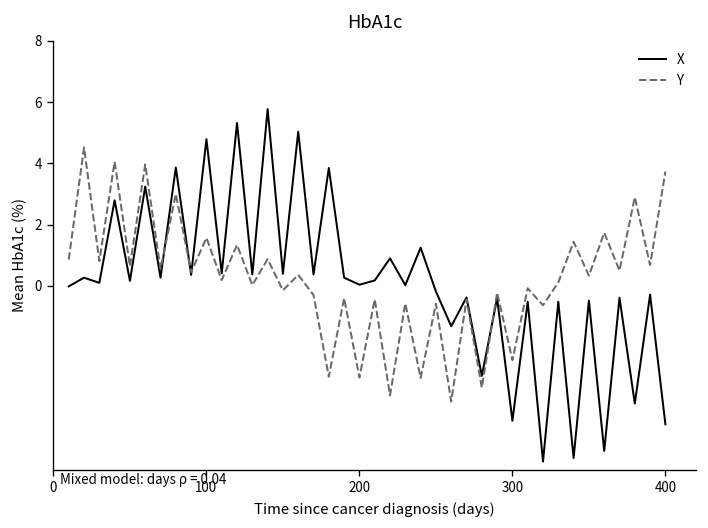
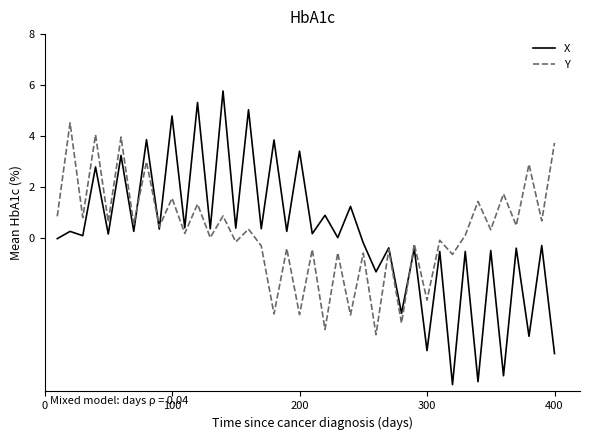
  {
    "X": {
      "100": 4.8,
-     "200": 0.0,
+     "200": 3.4,
      "300": -4.4,
      "400": -4.5
    },
    "Y": {
      "100": 1.6,
      "200": -3.0,
      "300": -2.4,
      "400": 3.7
    }
  }
